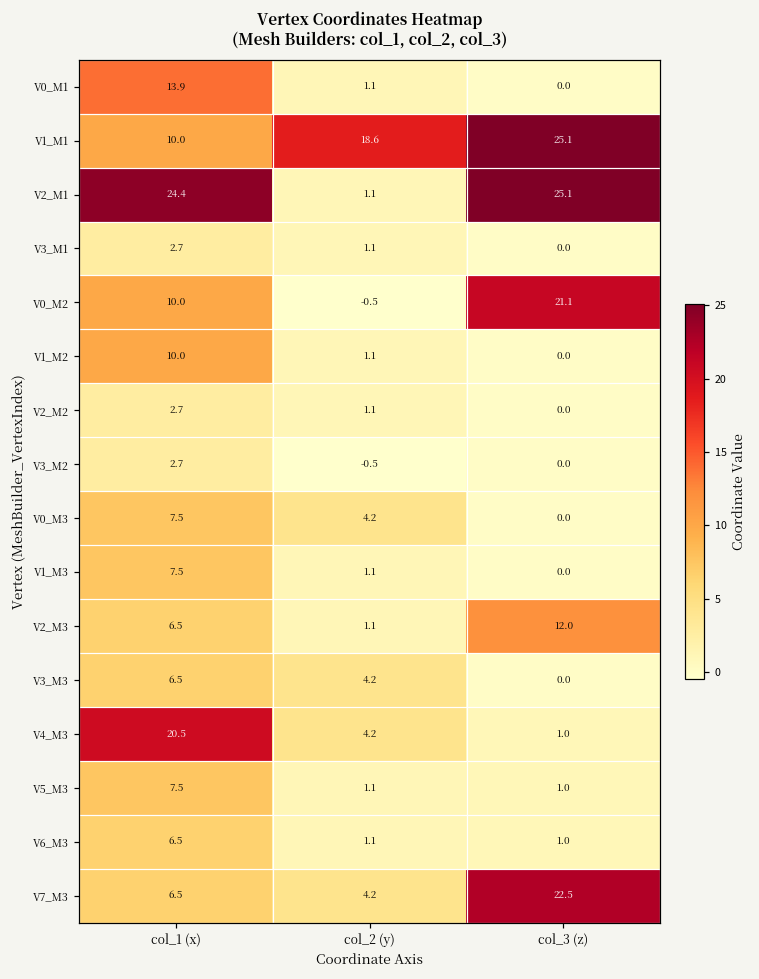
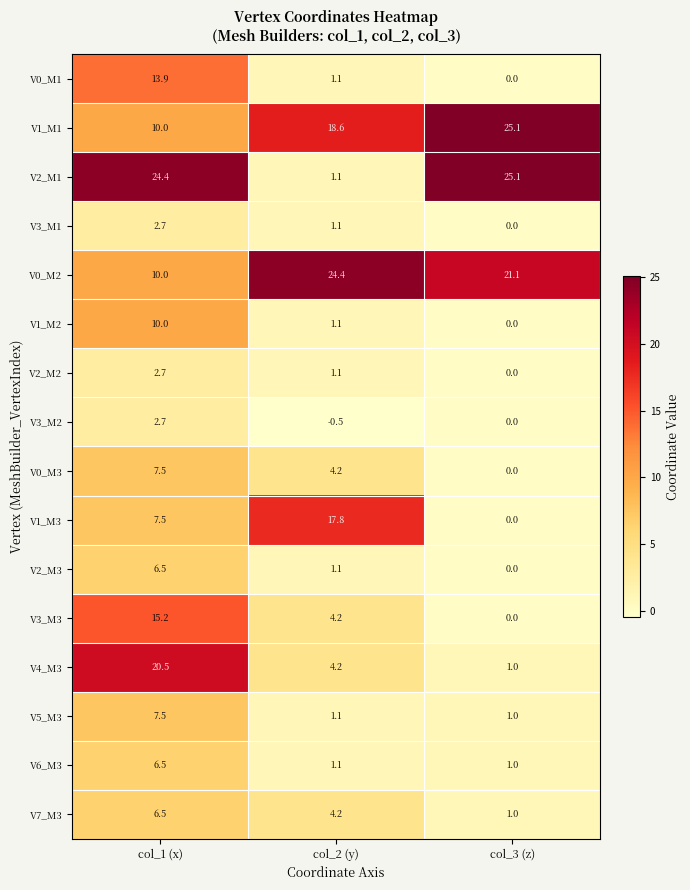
  {
    "V0_M1": {
      "col_1 (x)": 13.9,
      "col_2 (y)": 1.1,
      "col_3 (z)": 0.0
    },
    "V1_M1": {
      "col_1 (x)": 10.0,
      "col_2 (y)": 18.6,
      "col_3 (z)": 25.1
    },
    "V2_M1": {
      "col_1 (x)": 24.4,
      "col_2 (y)": 1.1,
      "col_3 (z)": 25.1
    },
    "V3_M1": {
      "col_1 (x)": 2.7,
      "col_2 (y)": 1.1,
      "col_3 (z)": 0.0
    },
    "V0_M2": {
      "col_1 (x)": 10.0,
-     "col_2 (y)": -0.5,
+     "col_2 (y)": 24.4,
      "col_3 (z)": 21.1
    },
    "V1_M2": {
      "col_1 (x)": 10.0,
      "col_2 (y)": 1.1,
      "col_3 (z)": 0.0
    },
    "V2_M2": {
      "col_1 (x)": 2.7,
      "col_2 (y)": 1.1,
      "col_3 (z)": 0.0
    },
    "V3_M2": {
      "col_1 (x)": 2.7,
      "col_2 (y)": -0.5,
      "col_3 (z)": 0.0
    },
    "V0_M3": {
      "col_1 (x)": 7.5,
      "col_2 (y)": 4.2,
      "col_3 (z)": 0.0
    },
    "V1_M3": {
      "col_1 (x)": 7.5,
-     "col_2 (y)": 1.1,
+     "col_2 (y)": 17.8,
      "col_3 (z)": 0.0
    },
    "V2_M3": {
      "col_1 (x)": 6.5,
      "col_2 (y)": 1.1,
-     "col_3 (z)": 12.0
+     "col_3 (z)": 0.0
    },
    "V3_M3": {
-     "col_1 (x)": 6.5,
+     "col_1 (x)": 15.2,
      "col_2 (y)": 4.2,
      "col_3 (z)": 0.0
    },
    "V4_M3": {
      "col_1 (x)": 20.5,
      "col_2 (y)": 4.2,
      "col_3 (z)": 1.0
    },
    "V5_M3": {
      "col_1 (x)": 7.5,
      "col_2 (y)": 1.1,
      "col_3 (z)": 1.0
    },
    "V6_M3": {
      "col_1 (x)": 6.5,
      "col_2 (y)": 1.1,
      "col_3 (z)": 1.0
    },
    "V7_M3": {
      "col_1 (x)": 6.5,
      "col_2 (y)": 4.2,
-     "col_3 (z)": 22.5
+     "col_3 (z)": 1.0
    }
  }
